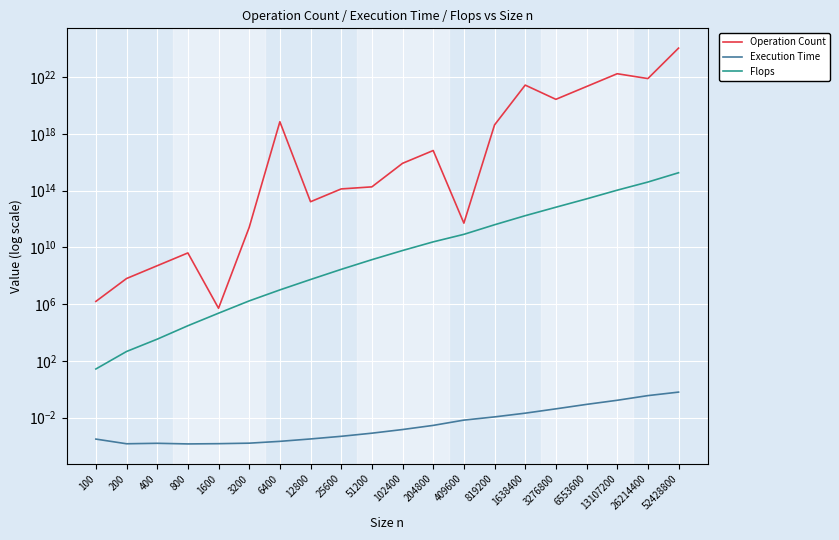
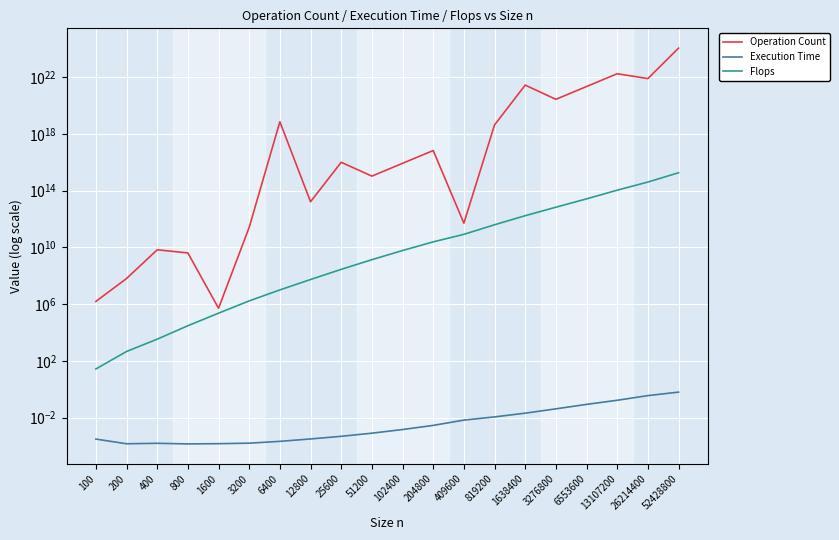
  {
    "Operation Count": {
      "100": 2000000,
      "200": 100000000,
-     "400": 500000000,
+     "400": 10000000000,
      "800": 4000000000,
      "1600": 500000,
      "3200": 300000000000,
      "6400": 10000000000000000000,
      "12800": 20000000000000,
-     "25600": 100000000000000,
-     "51200": 200000000000000,
+     "25600": 10000000000000000,
+     "51200": 1000000000000000,
      "102400": 10000000000000000,
      "204800": 100000000000000000,
      "409600": 500000000000,
      "819200": 4000000000000000000,
      "1638400": 3000000000000000000000,
      "3276800": 300000000000000000000,
      "6553600": 2000000000000000000000,
      "13107200": 20000000000000000000000,
      "26214400": 10000000000000000000000,
      "52428800": 1000000000000000000000000
    }
  }
